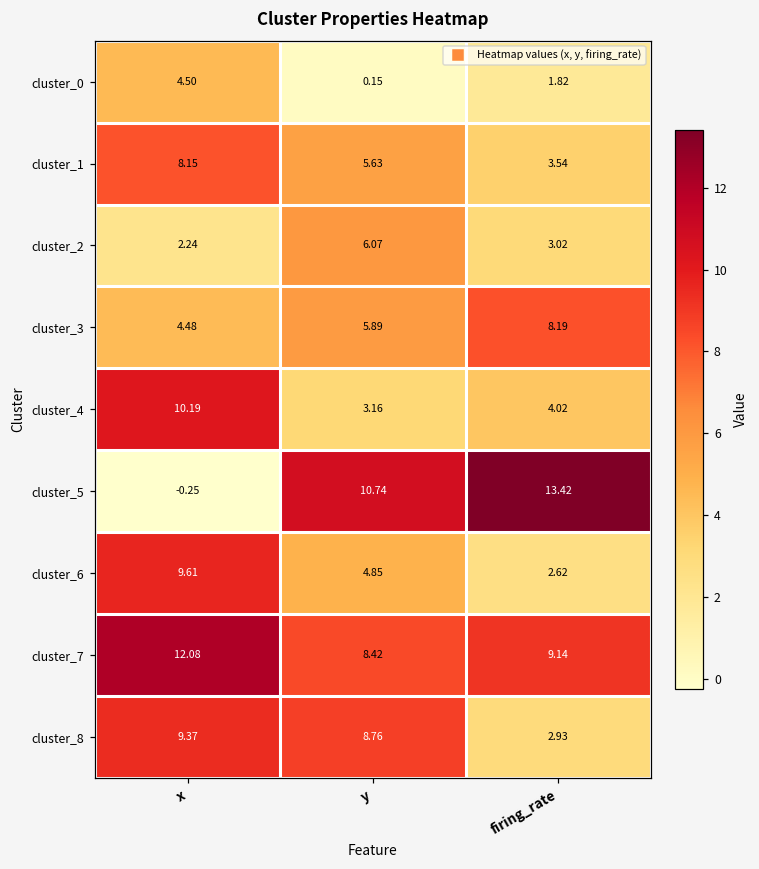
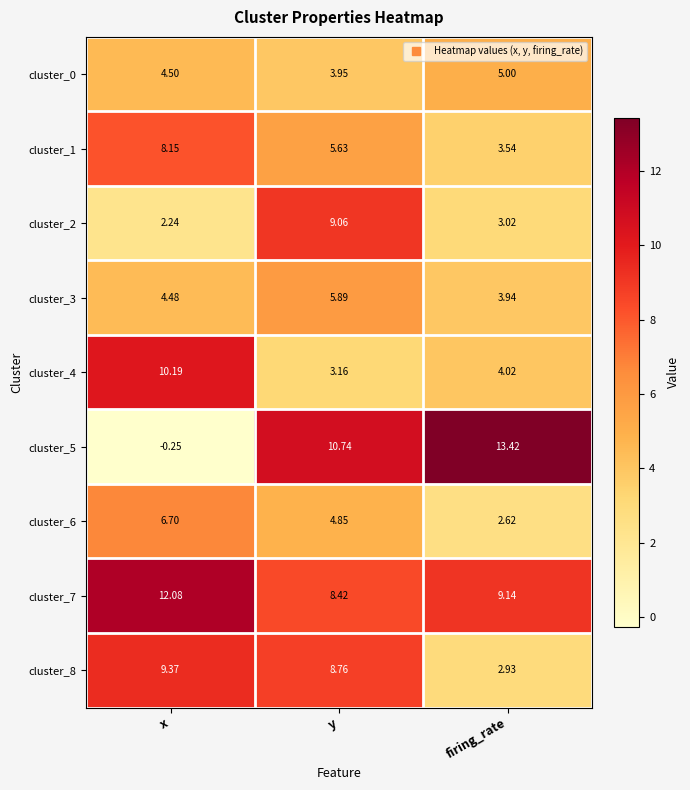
  {
    "cluster_0": {
      "x": 4.50,
-     "y": 0.15,
-     "firing_rate": 1.82
+     "y": 3.95,
+     "firing_rate": 5.00
    },
    "cluster_1": {
      "x": 8.15,
      "y": 5.63,
      "firing_rate": 3.54
    },
    "cluster_2": {
      "x": 2.24,
-     "y": 6.07,
+     "y": 9.06,
      "firing_rate": 3.02
    },
    "cluster_3": {
      "x": 4.48,
      "y": 5.89,
-     "firing_rate": 8.19
+     "firing_rate": 3.94
    },
    "cluster_4": {
      "x": 10.19,
      "y": 3.16,
      "firing_rate": 4.02
    },
    "cluster_5": {
      "x": -0.25,
      "y": 10.74,
      "firing_rate": 13.42
    },
    "cluster_6": {
-     "x": 9.61,
+     "x": 6.70,
      "y": 4.85,
      "firing_rate": 2.62
    },
    "cluster_7": {
      "x": 12.08,
      "y": 8.42,
      "firing_rate": 9.14
    },
    "cluster_8": {
      "x": 9.37,
      "y": 8.76,
      "firing_rate": 2.93
    }
  }
